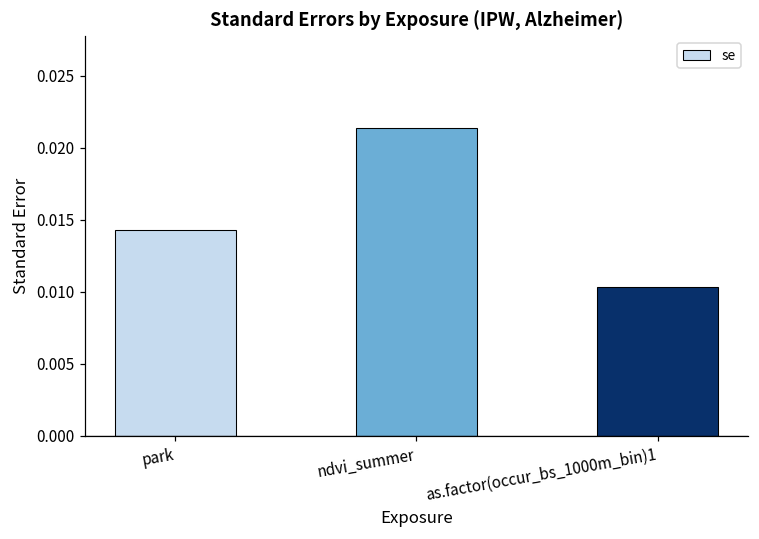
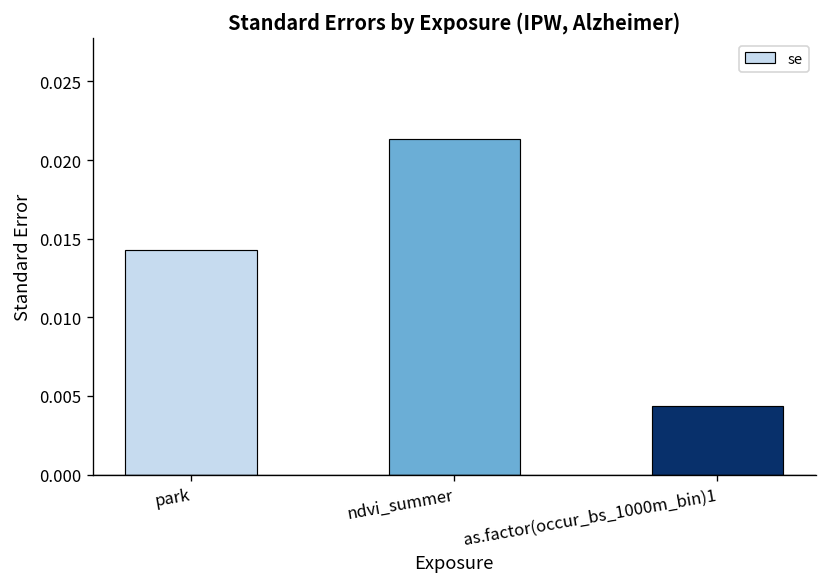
  {
    "park": 0.0143,
    "ndvi_summer": 0.0213,
-   "as.factor(occur_bs_1000m_bin)1": 0.0103
+   "as.factor(occur_bs_1000m_bin)1": 0.0044
  }
